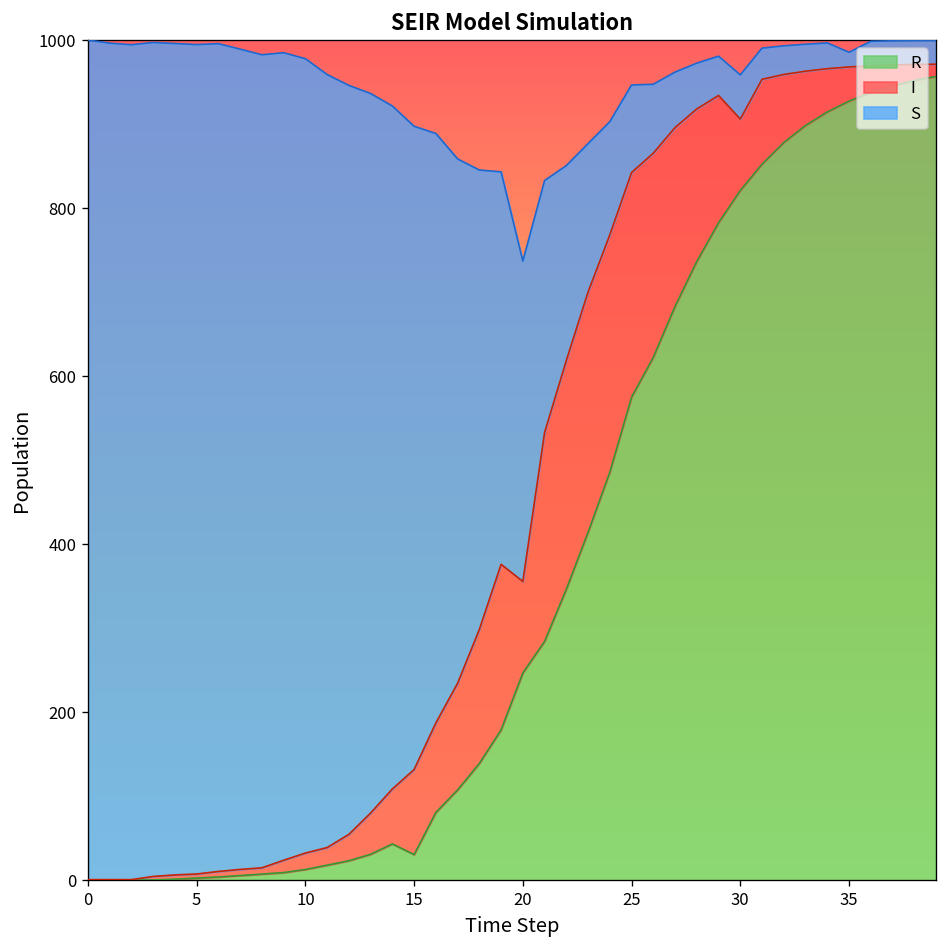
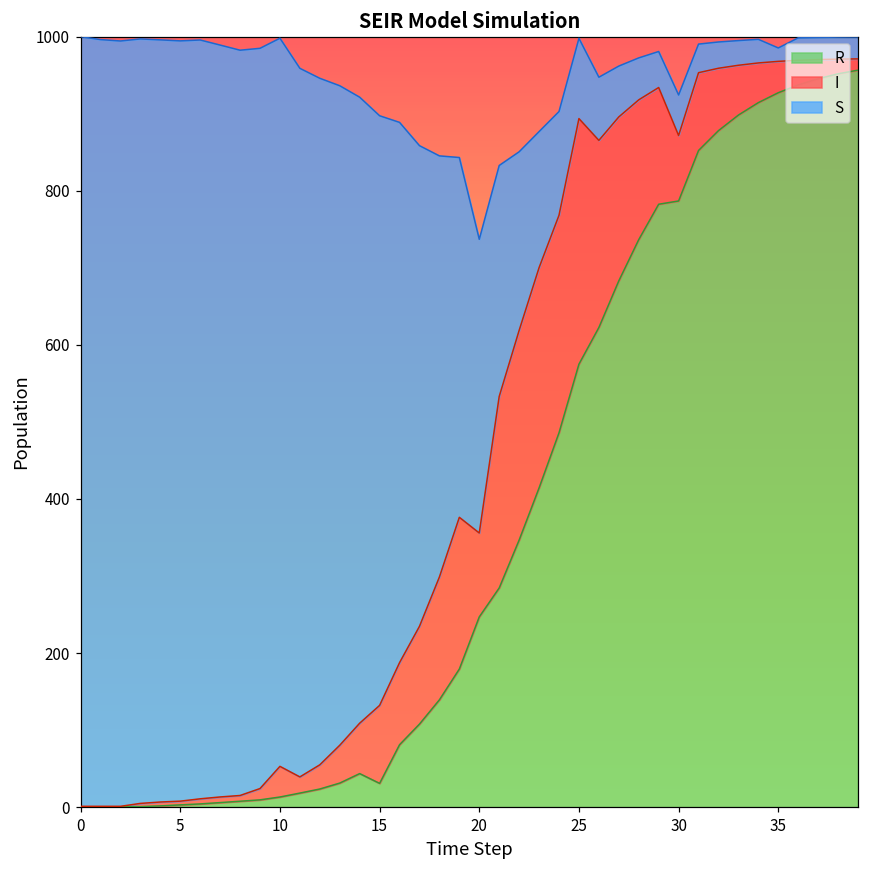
  {
    "R": {
      "5": 0,
      "10": 10,
      "15": 30,
      "20": 250,
      "25": 570,
-     "30": 820,
+     "30": 790,
      "35": 930
    },
    "I": {
      "5": 0,
-     "10": 20,
+     "10": 40,
      "15": 100,
      "20": 110,
-     "25": 270,
+     "25": 320,
      "30": 80,
      "35": 40
    },
    "S": {
      "0": 1000,
      "5": 990,
      "10": 950,
      "15": 770,
      "20": 380,
      "25": 100,
      "30": 50,
      "35": 20
    }
  }
